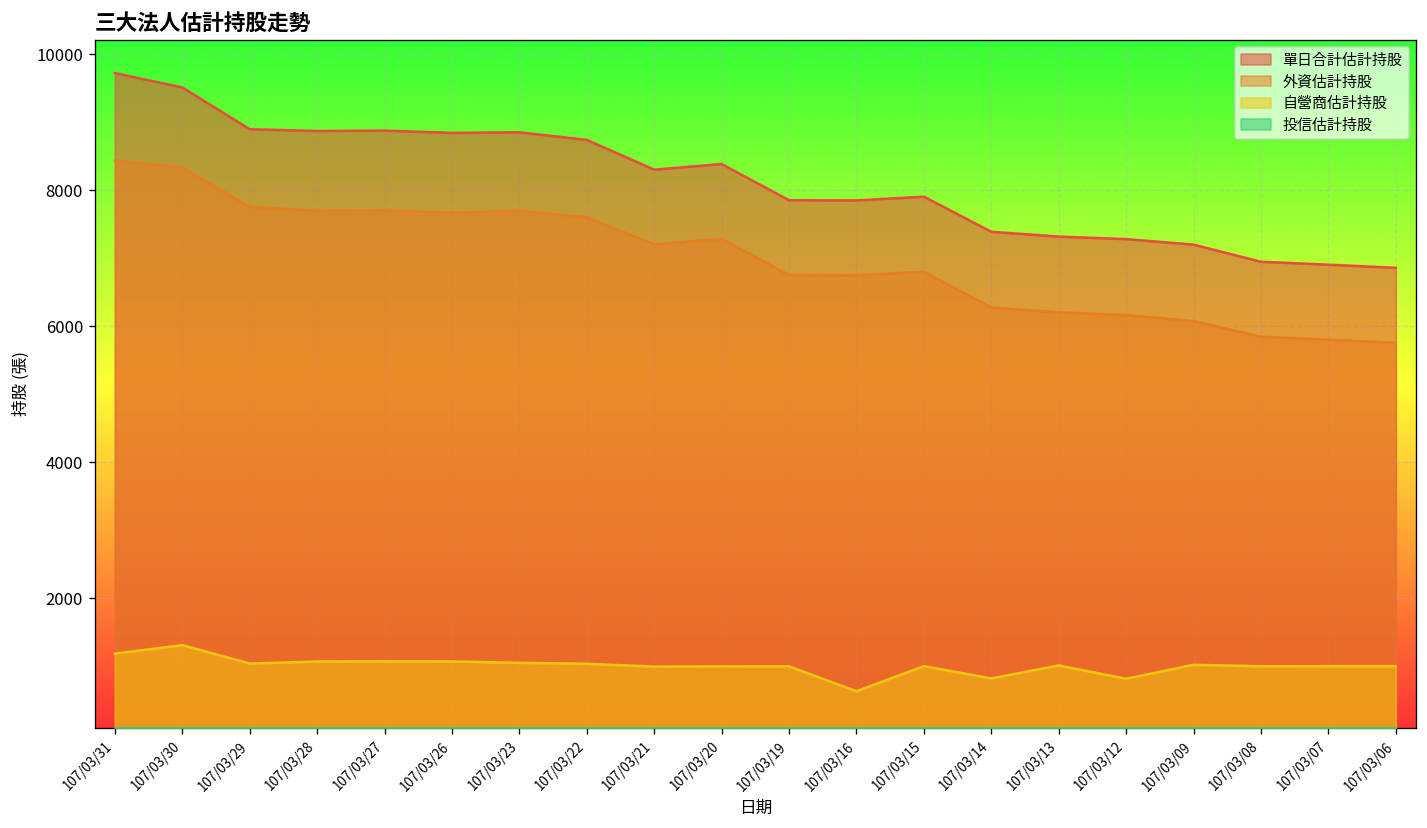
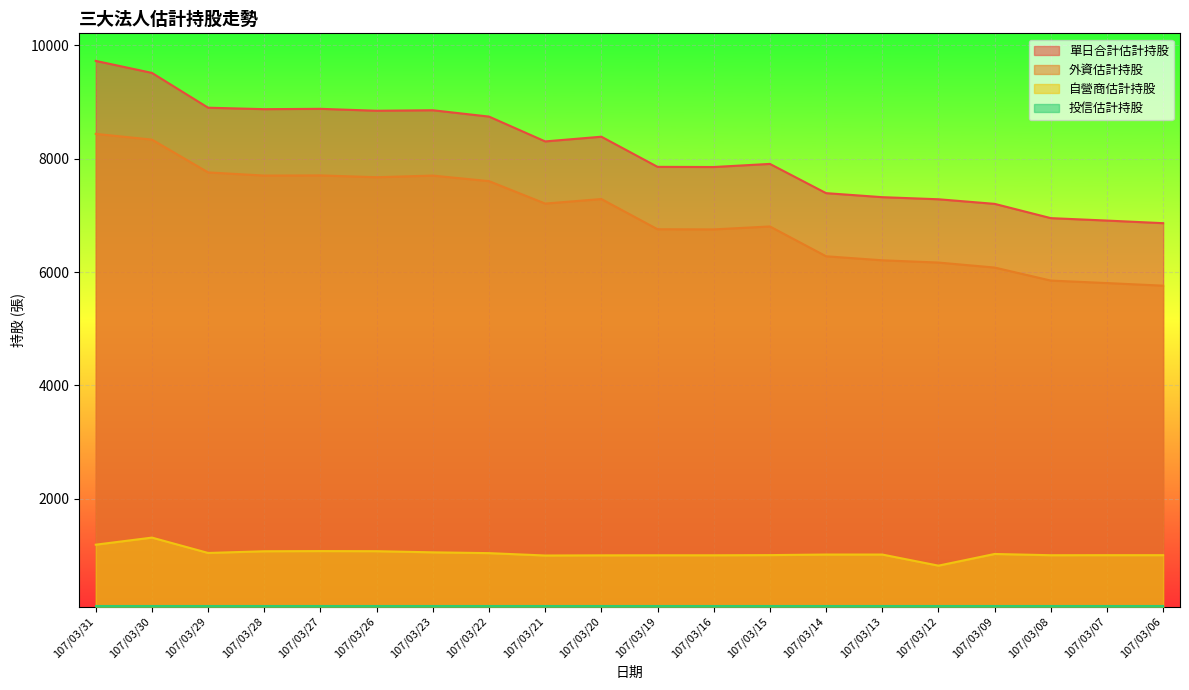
  {
    "自營商估計持股": {
      "107/03/31": 1200,
      "107/03/30": 1300,
      "107/03/29": 1000,
      "107/03/28": 1100,
      "107/03/27": 1100,
      "107/03/26": 1100,
      "107/03/23": 1100,
      "107/03/22": 1000,
      "107/03/21": 1000,
      "107/03/20": 1000,
      "107/03/19": 1000,
-     "107/03/16": 600,
+     "107/03/16": 1000,
      "107/03/15": 1000,
-     "107/03/14": 800,
+     "107/03/14": 1000,
      "107/03/13": 1000,
      "107/03/12": 800,
      "107/03/09": 1000,
      "107/03/08": 1000,
      "107/03/07": 1000,
      "107/03/06": 1000
    },
    "投信估計持股": {
      "107/03/31": 100,
      "107/03/30": 100,
      "107/03/29": 100,
      "107/03/28": 100,
      "107/03/27": 100,
      "107/03/26": 100,
      "107/03/23": 100,
      "107/03/22": 100,
      "107/03/21": 100,
      "107/03/20": 100,
      "107/03/19": 100,
      "107/03/16": 100,
      "107/03/15": 100,
      "107/03/14": 100,
      "107/03/13": 100,
      "107/03/12": 100,
      "107/03/09": 100,
      "107/03/08": 100,
      "107/03/07": 100,
      "107/03/06": 100
    }
  }
